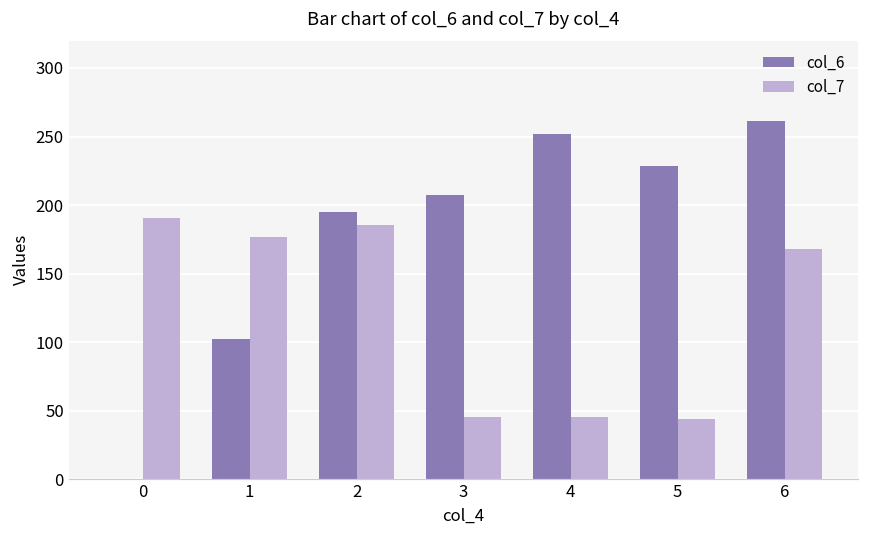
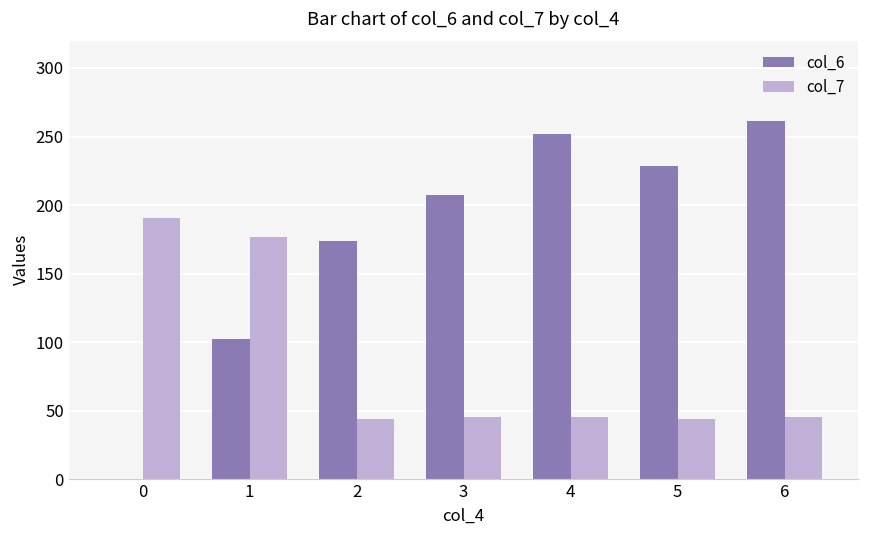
  {
    "col_6": {
      "1": 102,
-     "2": 195,
+     "2": 174,
      "3": 207,
      "4": 252,
      "5": 229,
      "6": 262
    },
    "col_7": {
      "0": 190,
      "1": 177,
-     "2": 186,
+     "2": 44,
      "3": 45,
      "4": 45,
      "5": 44,
-     "6": 168
+     "6": 45
    }
  }
